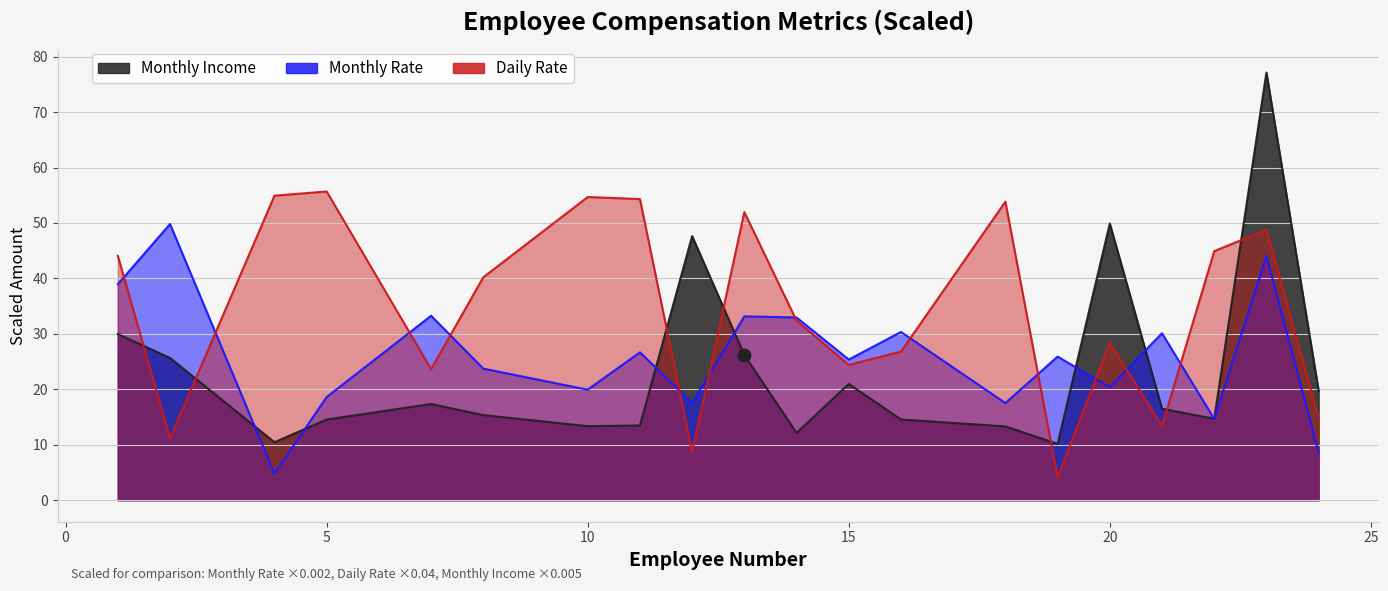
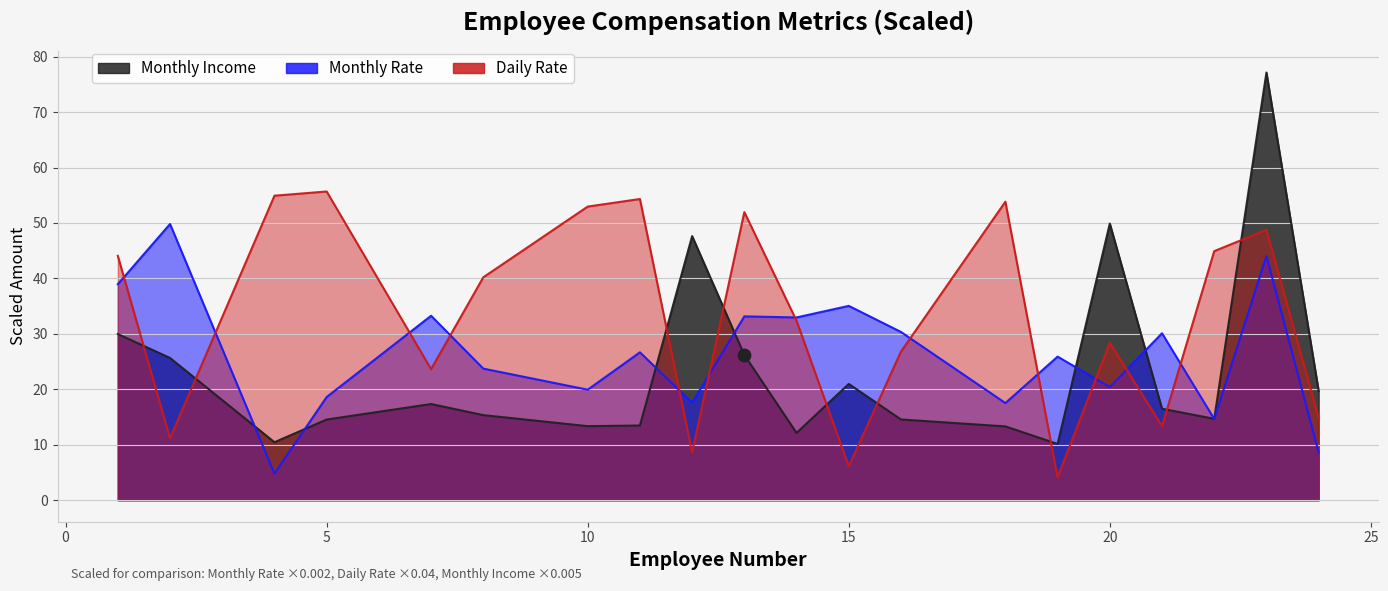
  {
    "Monthly Rate": {
      "5": 19,
      "10": 20,
-     "15": 25,
+     "15": 35,
      "20": 20
    },
    "Daily Rate": {
      "5": 56,
-     "10": 55,
-     "15": 24,
+     "10": 53,
+     "15": 6,
      "20": 28
    }
  }
